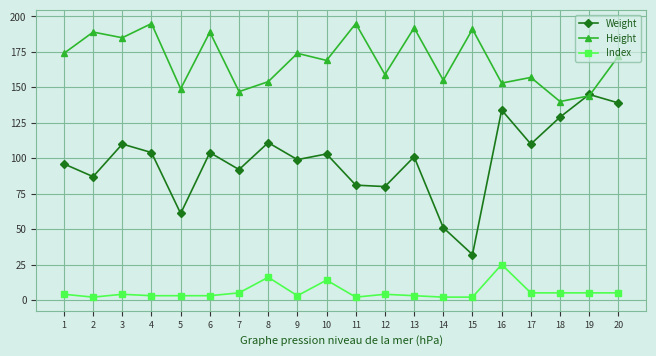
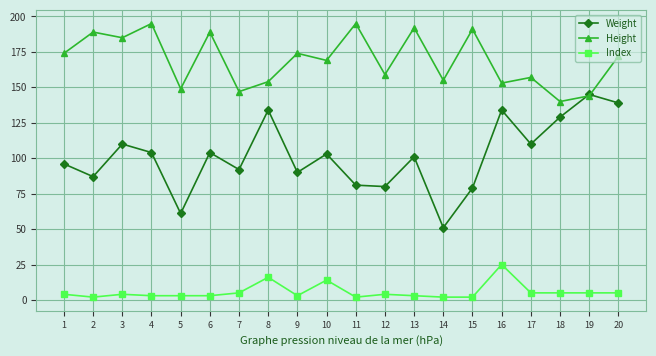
  {
    "Weight": {
      "1": 96,
      "2": 87,
      "3": 110,
      "4": 104,
      "5": 61,
      "6": 104,
      "7": 92,
-     "8": 111,
-     "9": 99,
+     "8": 134,
+     "9": 90,
      "10": 103,
      "11": 81,
      "12": 80,
      "13": 101,
      "14": 51,
-     "15": 32,
+     "15": 79,
      "16": 134,
      "17": 110,
      "18": 129,
      "20": 139
    },
    "Height": {
      "1": 174,
      "2": 189,
      "3": 185,
      "4": 195,
      "5": 149,
      "6": 189,
      "7": 147,
      "8": 154,
      "9": 174,
      "10": 169,
      "11": 195,
      "12": 159,
      "13": 192,
      "14": 155,
      "15": 191,
      "16": 153,
      "17": 157,
      "18": 140
    },
    "Index": {
      "1": 4,
      "2": 2,
      "3": 4,
      "4": 3,
      "5": 3,
      "6": 3,
      "7": 5,
      "8": 16,
      "9": 3,
      "10": 14,
      "11": 2,
      "12": 4,
      "13": 3,
      "14": 2,
      "15": 2,
      "16": 25,
      "17": 5,
      "18": 5,
      "19": 5,
      "20": 5
    }
  }
